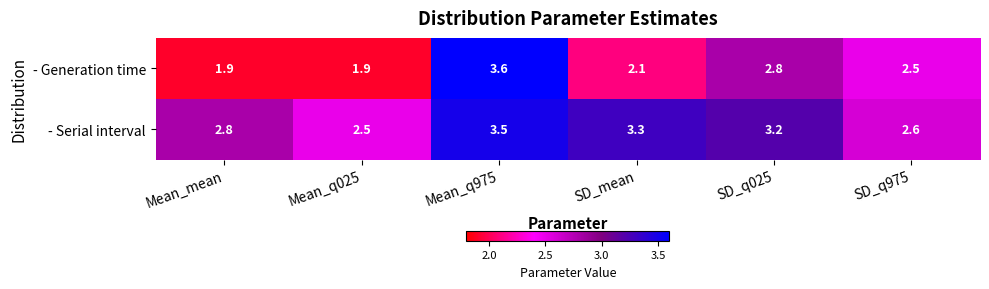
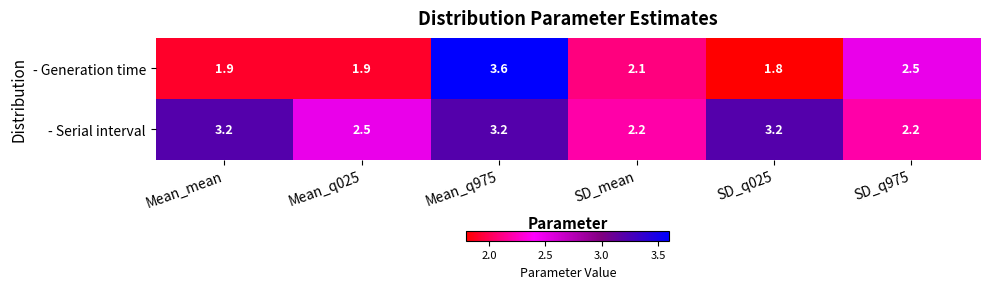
  {
    "- Generation time": {
      "Mean_mean": 1.9,
      "Mean_q025": 1.9,
      "Mean_q975": 3.6,
      "SD_mean": 2.1,
-     "SD_q025": 2.8,
+     "SD_q025": 1.8,
      "SD_q975": 2.5
    },
    "- Serial interval": {
-     "Mean_mean": 2.8,
+     "Mean_mean": 3.2,
      "Mean_q025": 2.5,
-     "Mean_q975": 3.5,
-     "SD_mean": 3.3,
+     "Mean_q975": 3.2,
+     "SD_mean": 2.2,
      "SD_q025": 3.2,
-     "SD_q975": 2.6
+     "SD_q975": 2.2
    }
  }
